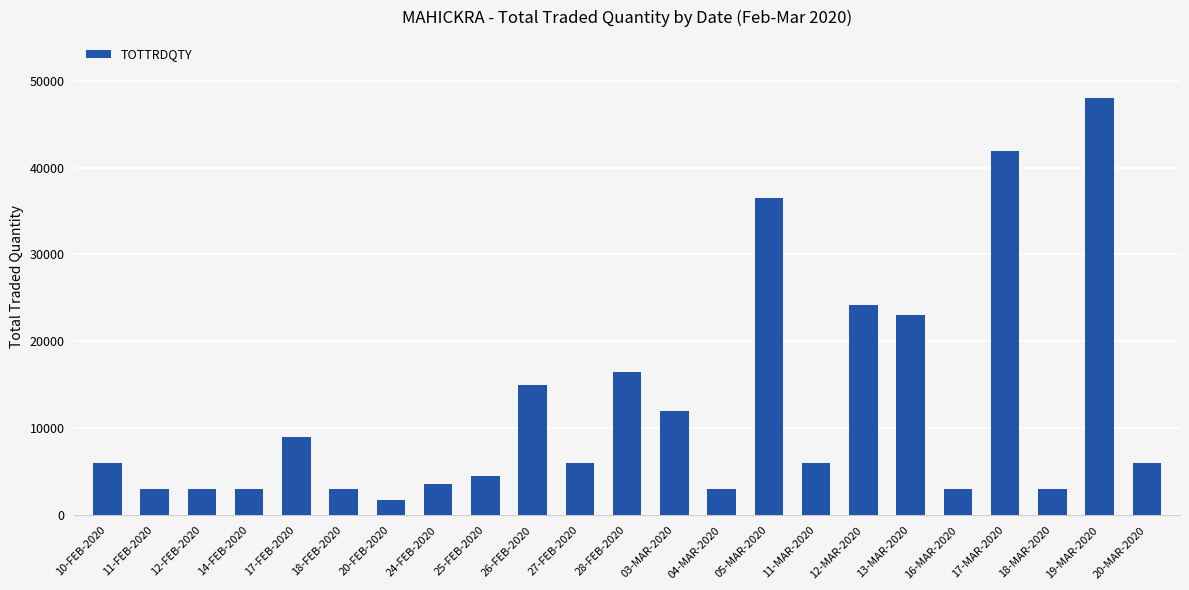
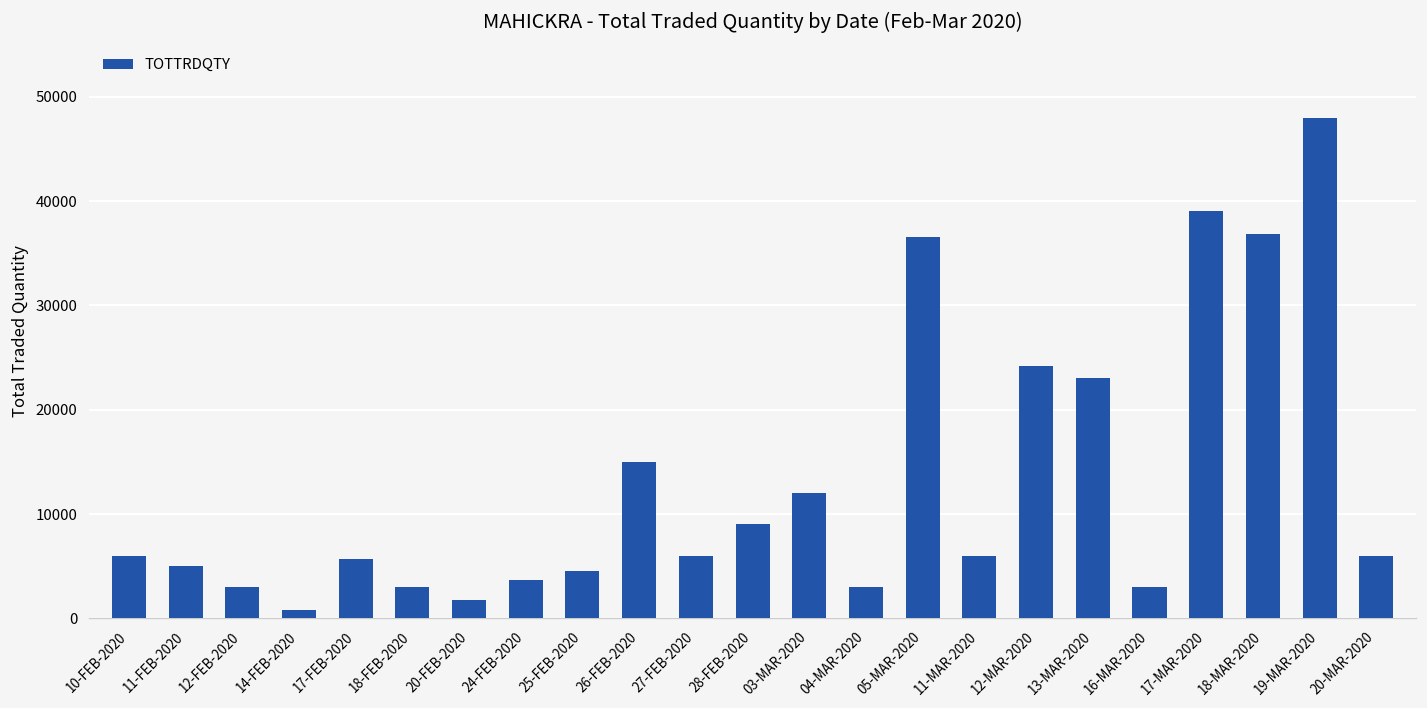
  {
    "10-FEB-2020": 6000,
-   "11-FEB-2020": 3000,
+   "11-FEB-2020": 5000,
    "12-FEB-2020": 3000,
-   "14-FEB-2020": 3000,
-   "17-FEB-2020": 9000,
+   "14-FEB-2020": 1000,
+   "17-FEB-2020": 6000,
    "18-FEB-2020": 3000,
    "20-FEB-2020": 2000,
    "24-FEB-2020": 4000,
    "25-FEB-2020": 5000,
    "26-FEB-2020": 15000,
    "27-FEB-2020": 6000,
-   "28-FEB-2020": 17000,
+   "28-FEB-2020": 9000,
    "03-MAR-2020": 12000,
    "04-MAR-2020": 3000,
    "05-MAR-2020": 37000,
    "11-MAR-2020": 6000,
    "12-MAR-2020": 24000,
    "13-MAR-2020": 23000,
    "16-MAR-2020": 3000,
-   "17-MAR-2020": 42000,
-   "18-MAR-2020": 3000,
+   "17-MAR-2020": 39000,
+   "18-MAR-2020": 37000,
    "19-MAR-2020": 48000,
    "20-MAR-2020": 6000
  }
